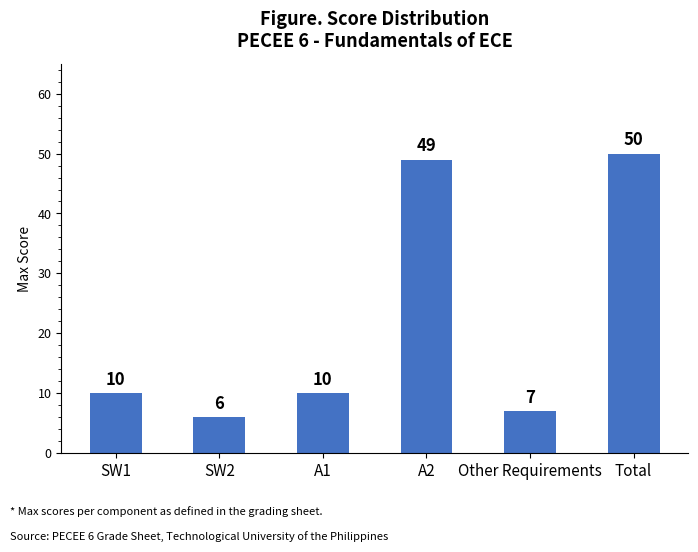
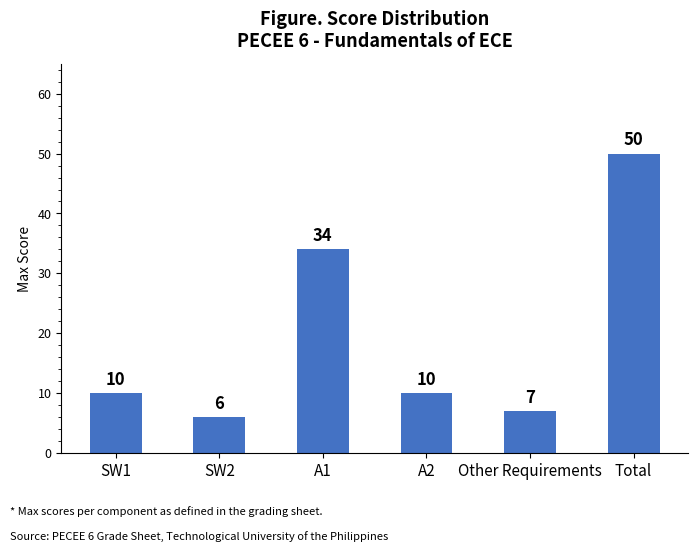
  {
    "SW1": 10,
    "SW2": 6,
-   "A1": 10,
-   "A2": 49,
+   "A1": 34,
+   "A2": 10,
    "Other Requirements": 7,
    "Total": 50
  }
